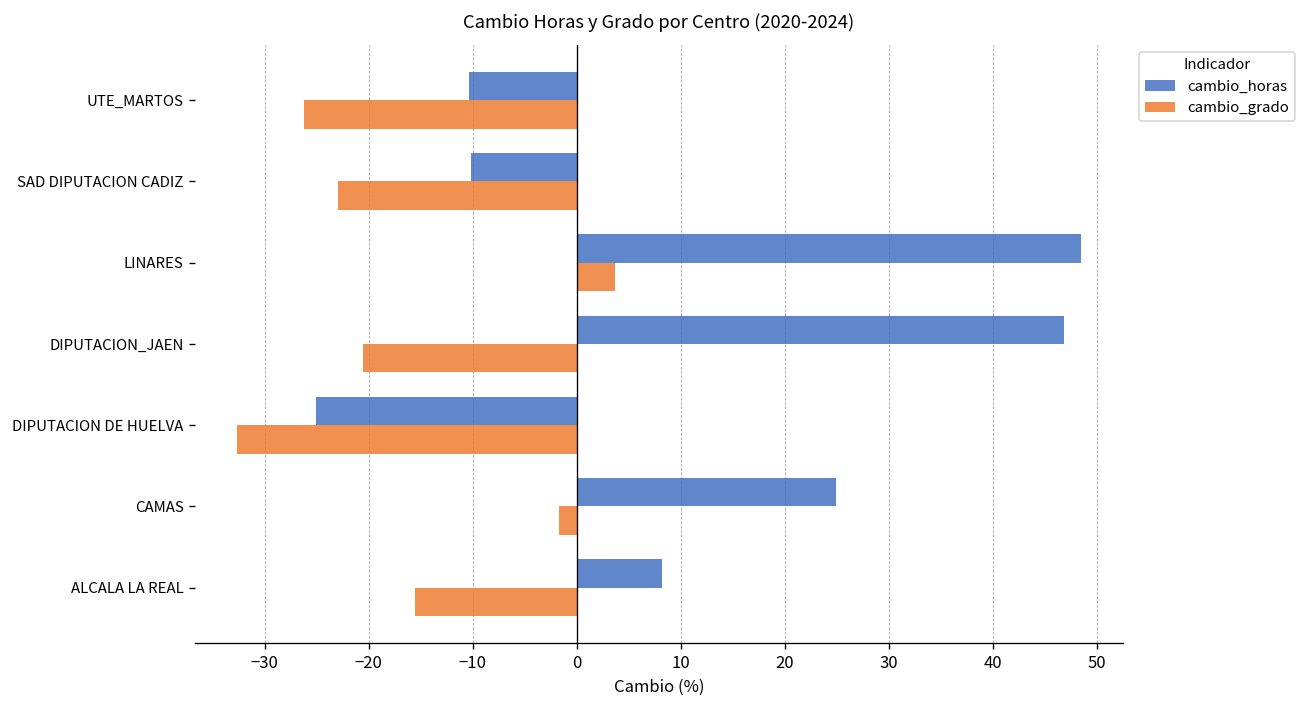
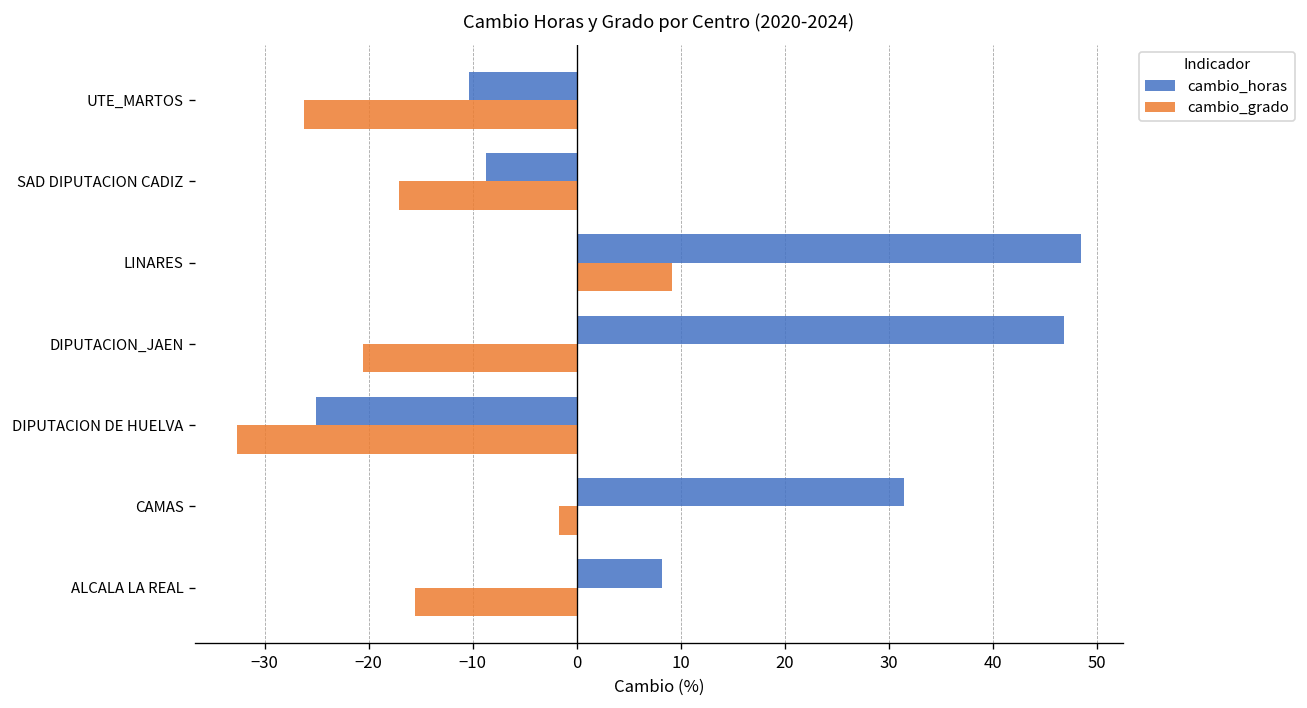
  {
    "cambio_horas": {
      "UTE_MARTOS": -10,
-     "SAD DIPUTACION CADIZ": -10,
+     "SAD DIPUTACION CADIZ": -9,
      "LINARES": 48,
      "DIPUTACION_JAEN": 47,
      "DIPUTACION DE HUELVA": -25,
-     "CAMAS": 25,
+     "CAMAS": 31,
      "ALCALA LA REAL": 8
    },
    "cambio_grado": {
      "UTE_MARTOS": -26,
-     "SAD DIPUTACION CADIZ": -23,
-     "LINARES": 4,
+     "SAD DIPUTACION CADIZ": -17,
+     "LINARES": 9,
      "DIPUTACION_JAEN": -21,
      "DIPUTACION DE HUELVA": -33,
      "CAMAS": -2,
      "ALCALA LA REAL": -16
    }
  }
